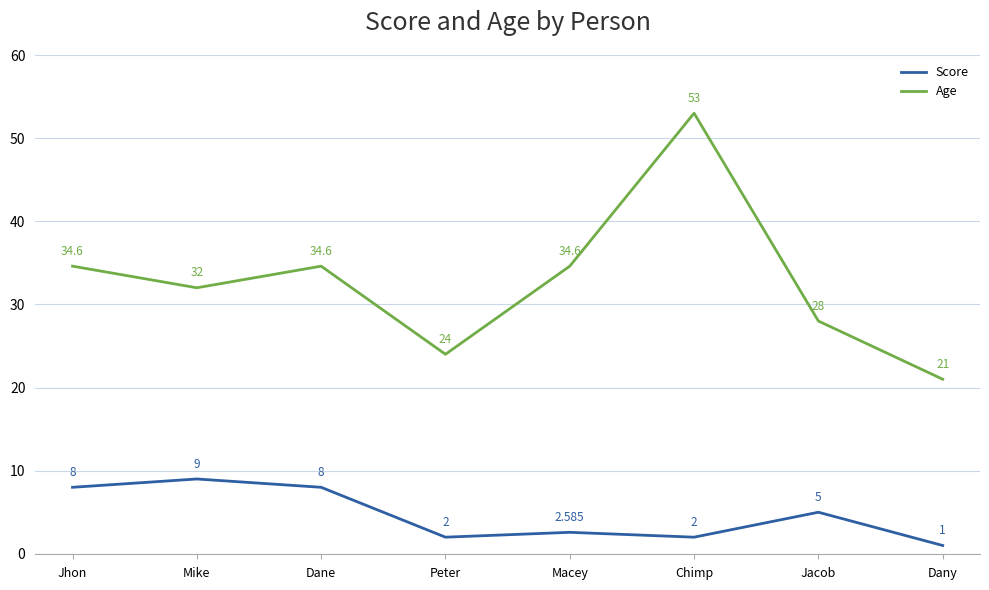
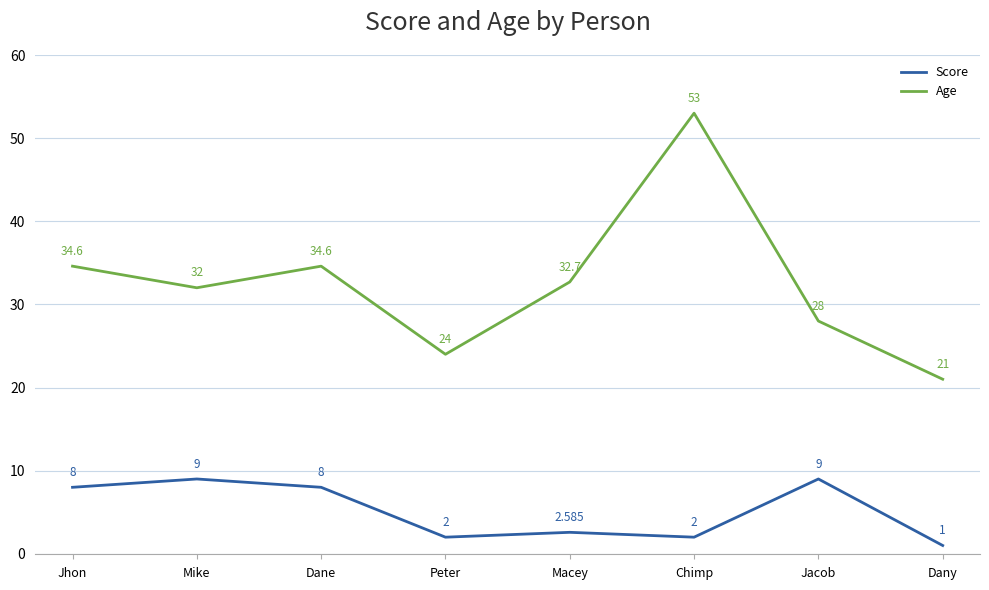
  {
    "Score": {
      "Jhon": 8,
      "Mike": 9,
      "Dane": 8,
      "Peter": 2,
      "Macey": 2.585,
      "Chimp": 2,
-     "Jacob": 5,
+     "Jacob": 9,
      "Dany": 1
    },
    "Age": {
      "Jhon": 34.6,
      "Mike": 32,
      "Dane": 34.6,
      "Peter": 24,
-     "Macey": 34.6,
+     "Macey": 32.7,
      "Chimp": 53,
      "Jacob": 28,
      "Dany": 21
    }
  }
